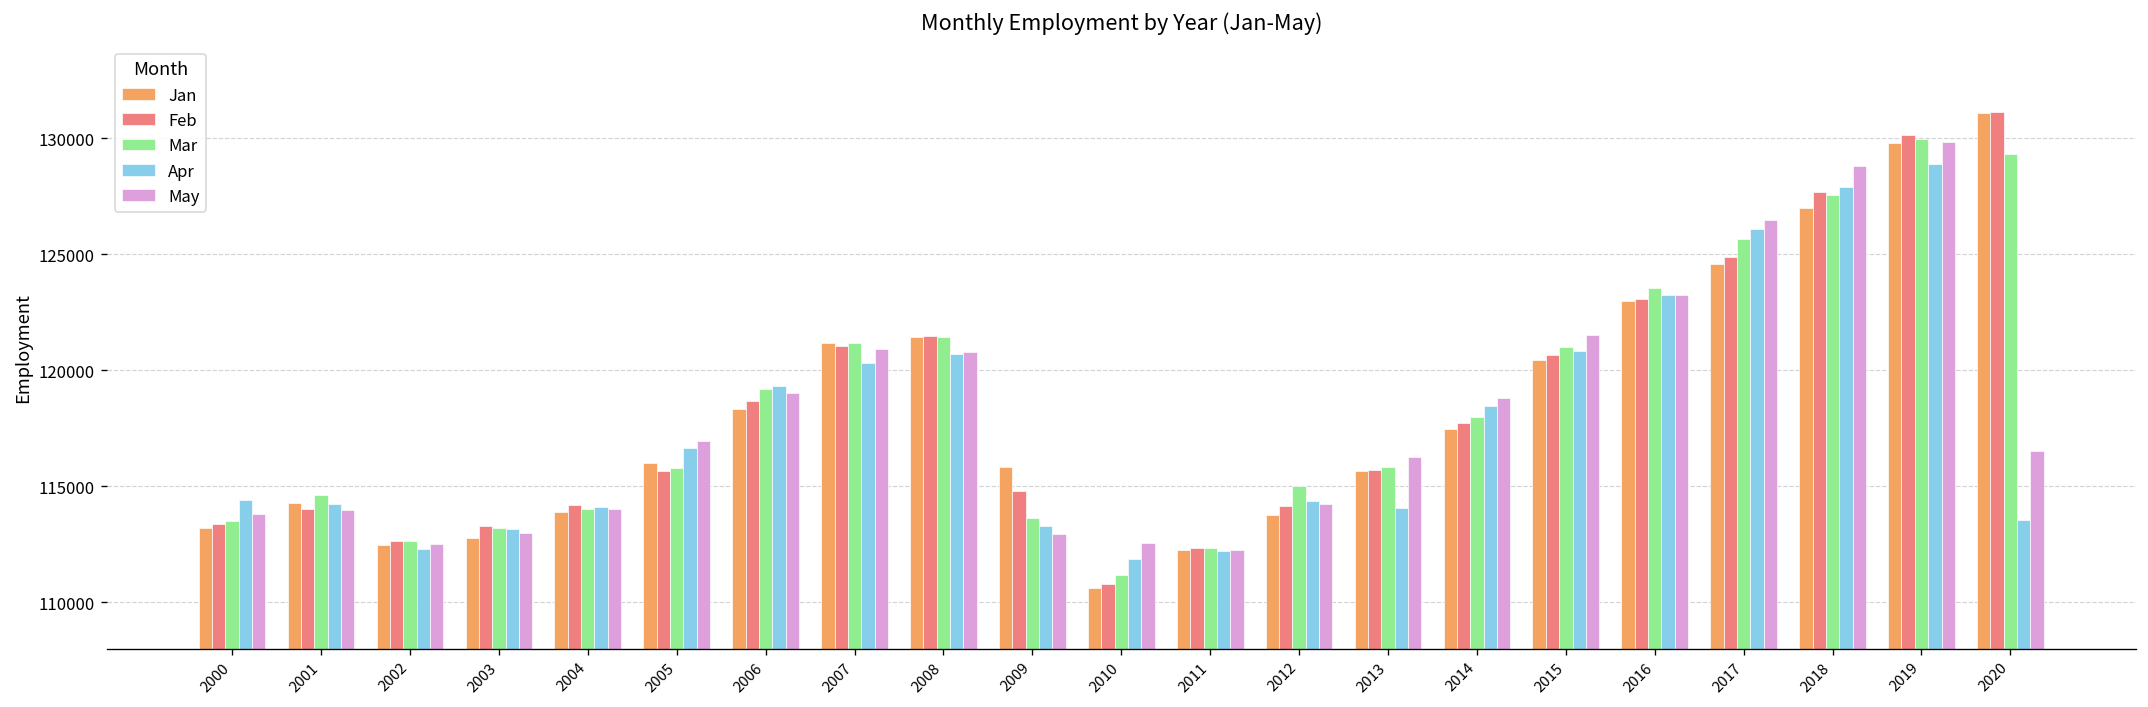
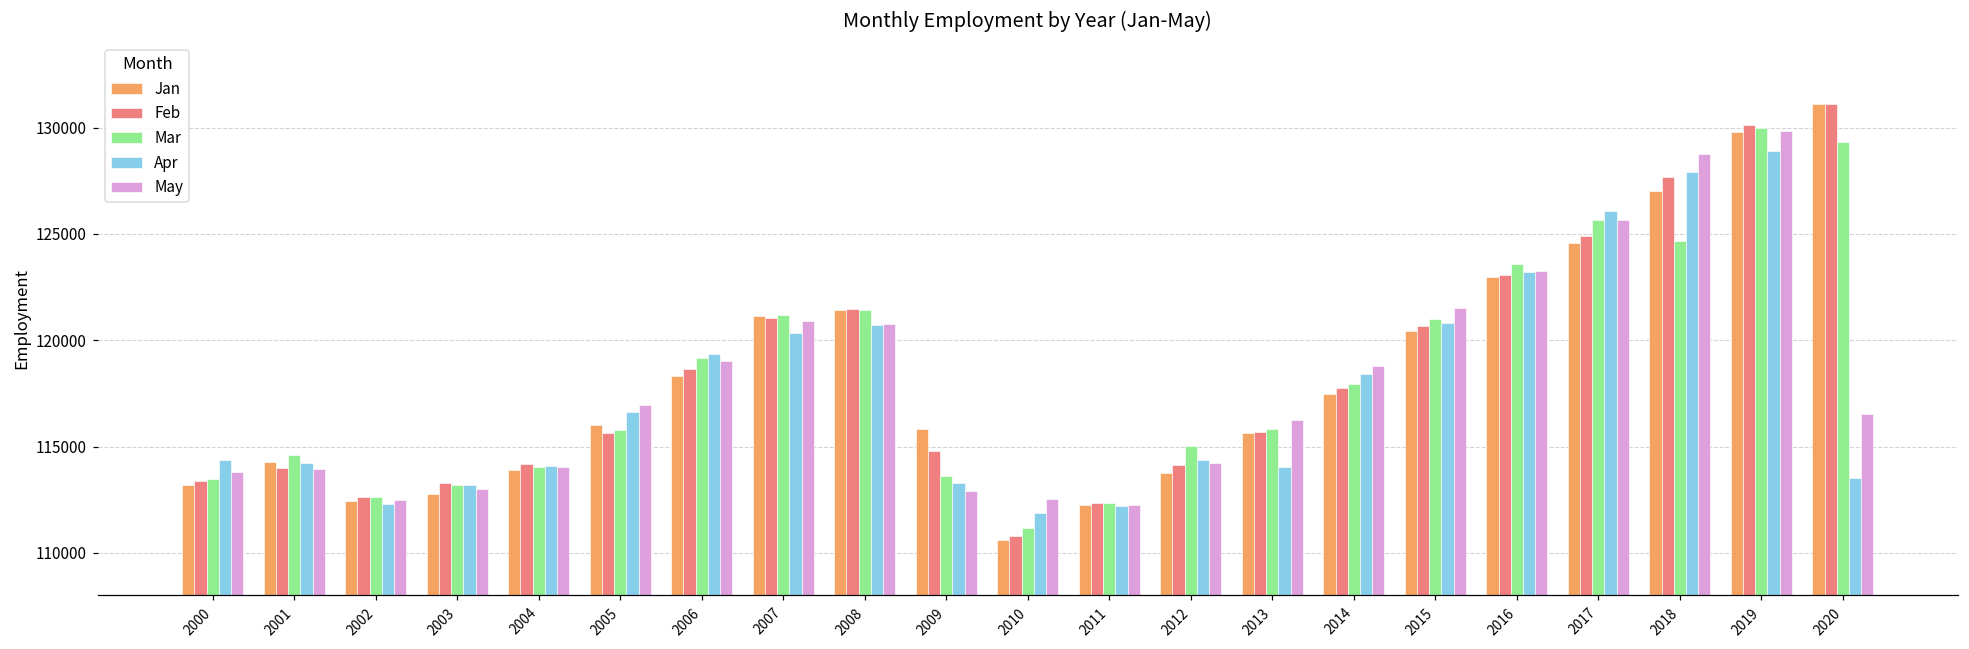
  {
    "Mar": {
      "2000": 113500,
      "2001": 114600,
      "2002": 112600,
      "2003": 113200,
      "2004": 114000,
      "2005": 115800,
      "2006": 119200,
      "2007": 121200,
      "2008": 121400,
      "2009": 113600,
      "2010": 111200,
      "2011": 112400,
      "2012": 115000,
      "2013": 115800,
      "2014": 118000,
      "2015": 121000,
      "2016": 123600,
      "2017": 125600,
-     "2018": 127500,
+     "2018": 124700,
      "2019": 130000,
      "2020": 129300
    },
    "Apr": {
      "2000": 114400,
      "2001": 114200,
      "2002": 112300,
      "2003": 113200,
      "2004": 114100,
      "2005": 116600,
      "2006": 119300,
      "2007": 120300,
      "2008": 120700,
      "2009": 113300,
      "2010": 111900,
      "2011": 112200,
      "2012": 114400,
      "2013": 114000,
      "2014": 118400,
      "2015": 120800,
      "2016": 123200,
      "2017": 126100,
      "2018": 127900,
      "2019": 128900,
      "2020": 113500
    },
    "May": {
      "2000": 113800,
      "2001": 114000,
      "2002": 112500,
      "2003": 113000,
      "2004": 114000,
      "2005": 117000,
      "2006": 119000,
      "2007": 120900,
      "2008": 120800,
      "2009": 112900,
      "2010": 112500,
      "2011": 112300,
      "2012": 114200,
      "2013": 116200,
      "2014": 118800,
      "2015": 121500,
      "2016": 123200,
-     "2017": 126500,
+     "2017": 125600,
      "2018": 128800,
      "2019": 129800,
      "2020": 116500
    }
  }
